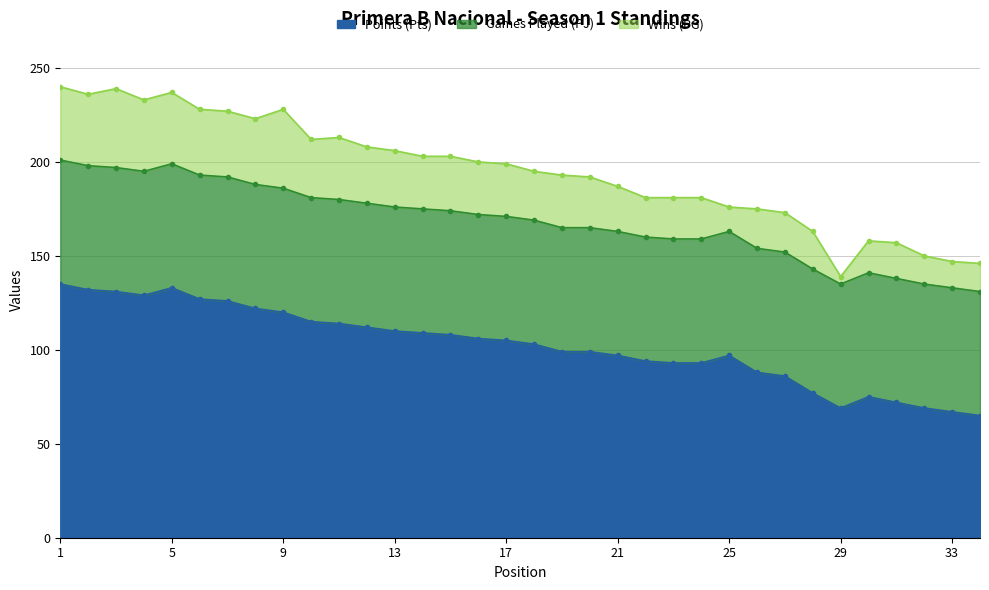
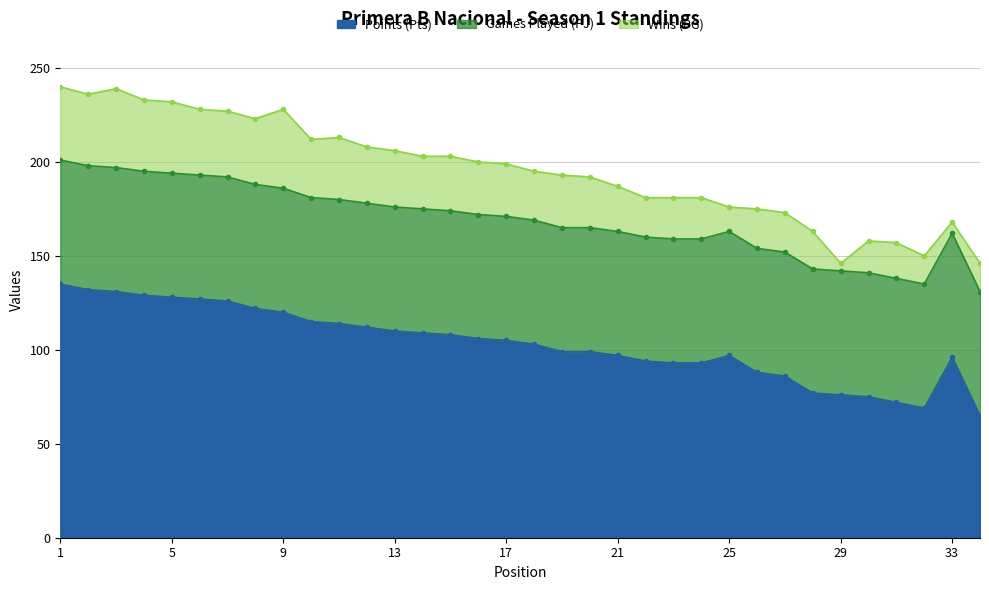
  {
    "Points (Pts)": {
      "1": 135,
-     "5": 133,
+     "5": 128,
      "9": 120,
      "13": 110,
      "17": 105,
      "21": 97,
      "25": 97,
-     "29": 69,
-     "33": 67
+     "29": 76,
+     "33": 96
    },
    "Games Played (PJ)": {
      "1": 66,
      "5": 66,
      "9": 66,
      "13": 66,
      "17": 66,
      "21": 66,
      "25": 66,
      "29": 66,
      "33": 66
    },
    "Wins (PG)": {
      "1": 39,
      "5": 38,
      "9": 42,
      "13": 30,
      "17": 28,
      "21": 24,
      "25": 13,
      "29": 4,
-     "33": 14
+     "33": 6
    }
  }
